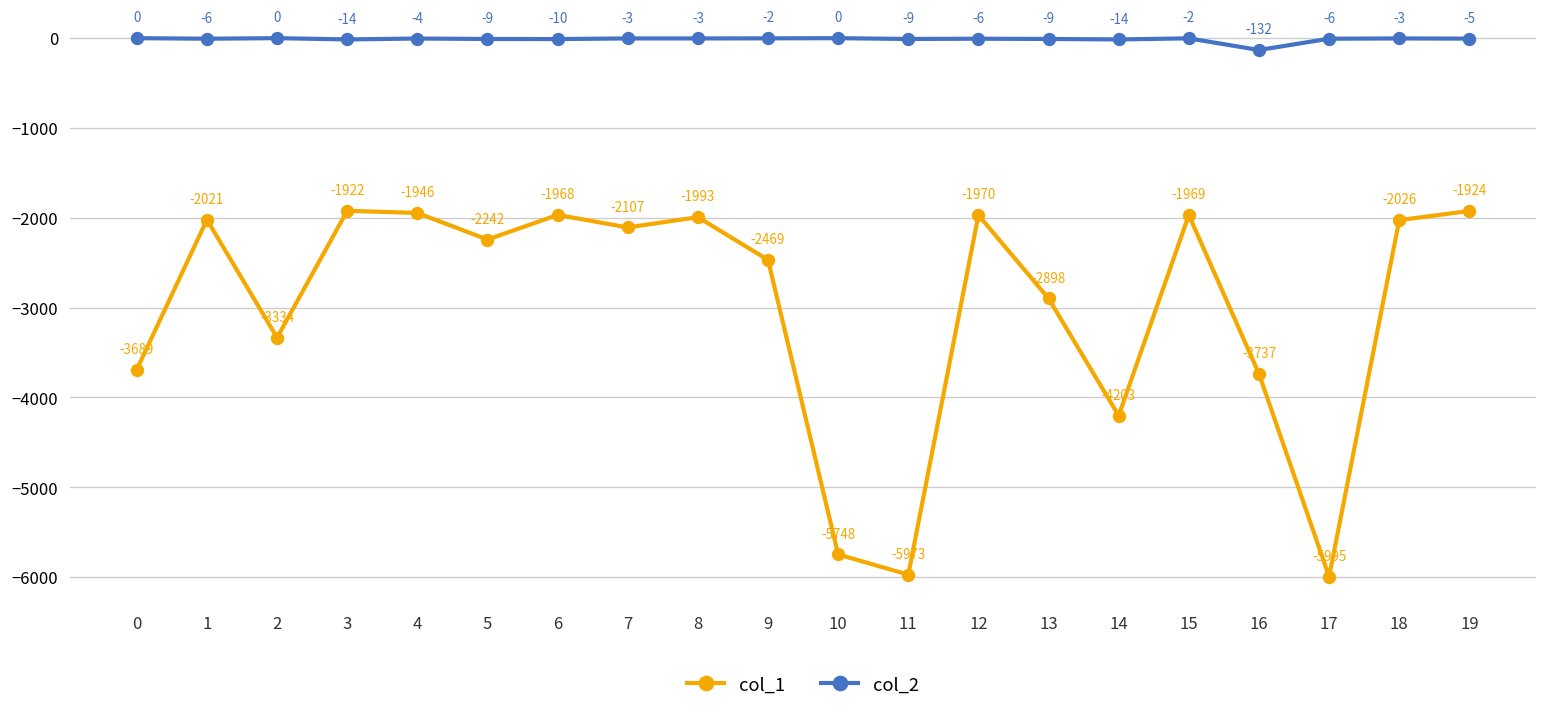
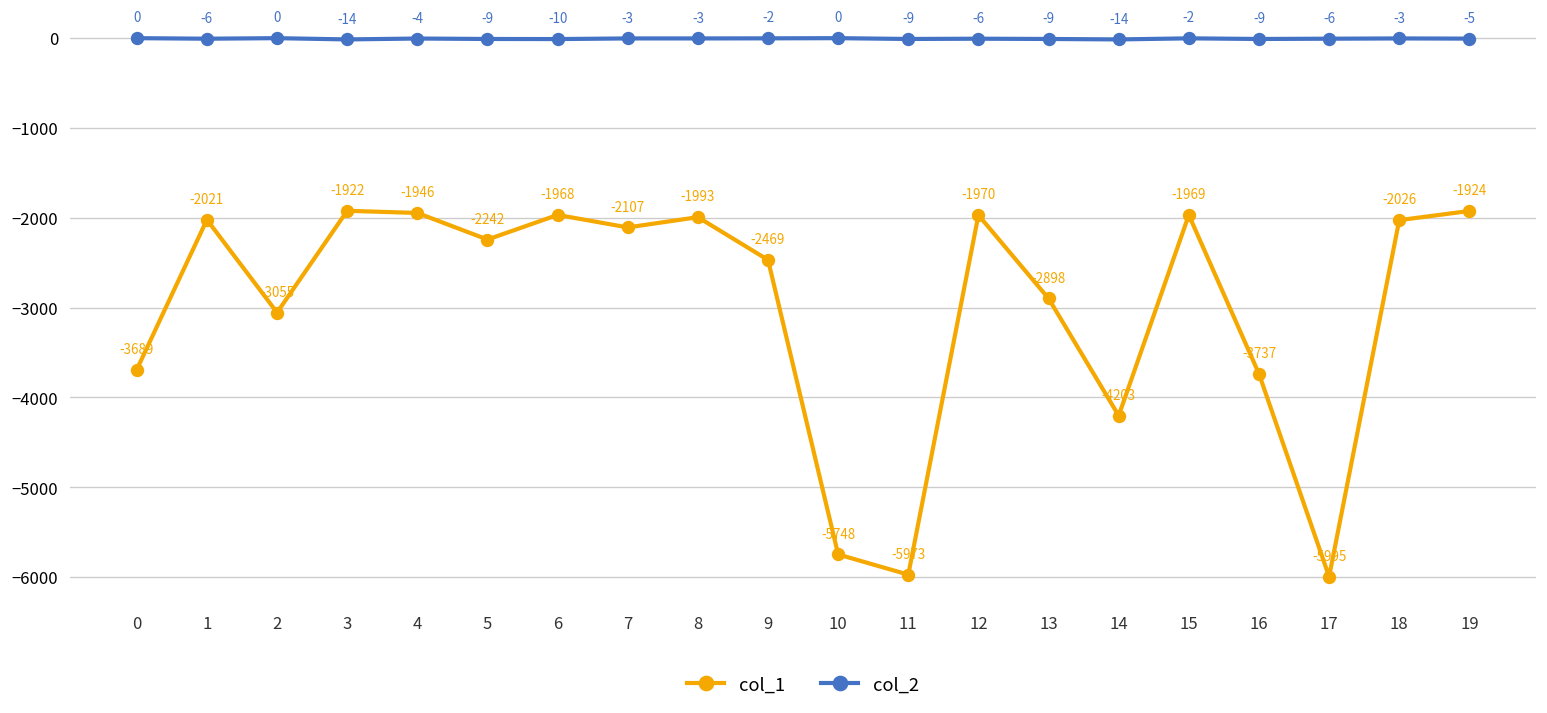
  {
    "col_1": {
      "0": -3689,
      "1": -2021,
-     "2": -3334,
+     "2": -3055,
      "3": -1922,
      "4": -1946,
      "5": -2242,
      "6": -1968,
      "7": -2107,
      "8": -1993,
      "9": -2469,
      "10": -5748,
      "11": -5973,
      "12": -1970,
      "13": -2898,
      "14": -4203,
      "15": -1969,
      "16": -3737,
      "17": -5995,
      "18": -2026,
      "19": -1924
    },
    "col_2": {
      "0": 0,
      "1": -6,
      "2": 0,
      "3": -14,
      "4": -4,
      "5": -9,
      "6": -10,
      "7": -3,
      "8": -3,
      "9": -2,
      "10": 0,
      "11": -9,
      "12": -6,
      "13": -9,
      "14": -14,
      "15": -2,
-     "16": -132,
+     "16": -9,
      "17": -6,
      "18": -3,
      "19": -5
    }
  }
